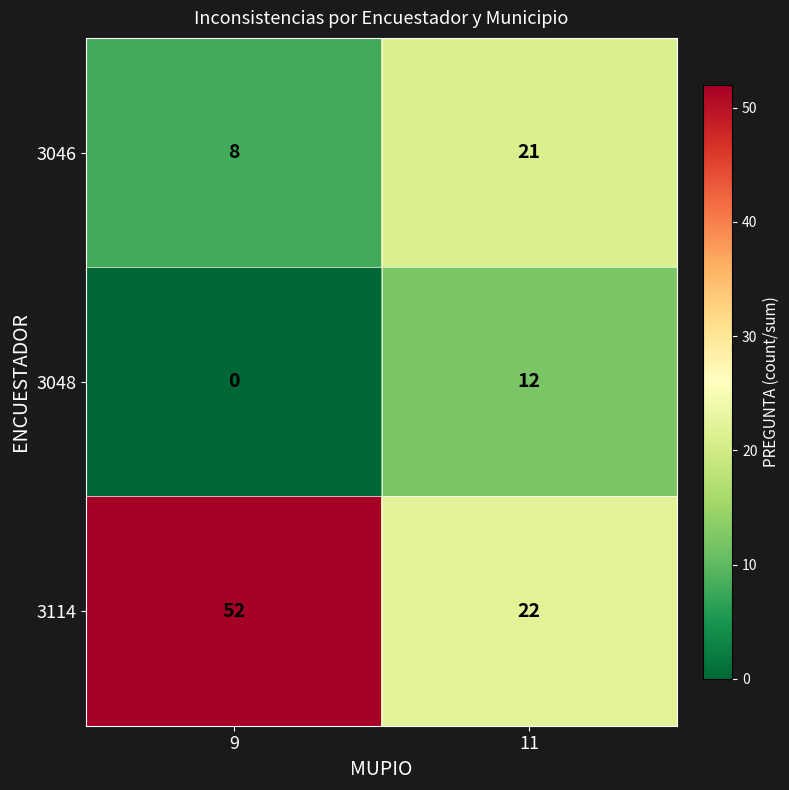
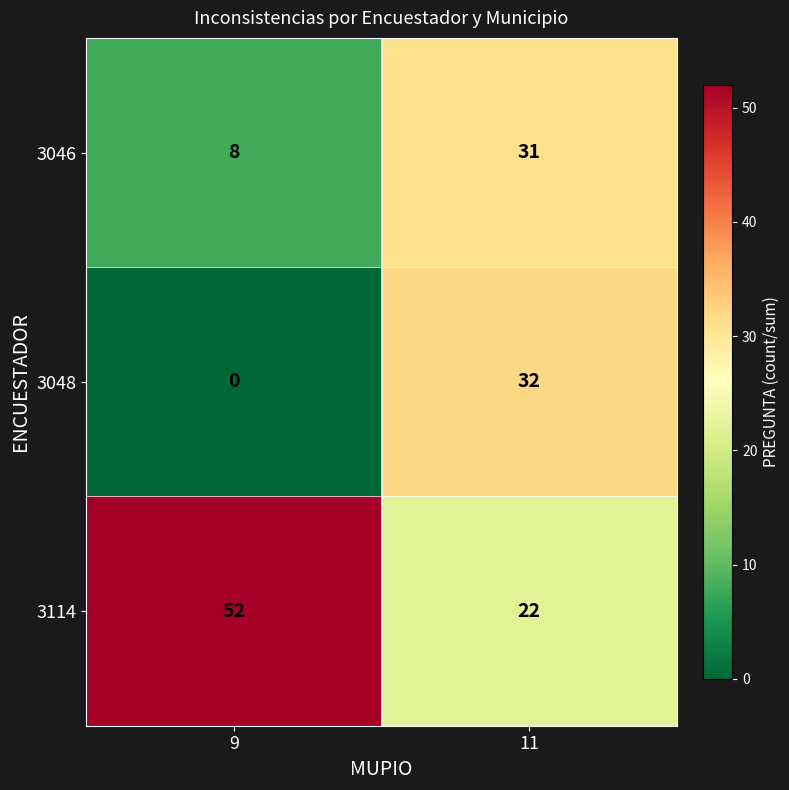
  {
    "3046": {
      "9": 8,
-     "11": 21
+     "11": 31
    },
    "3048": {
      "9": 0,
-     "11": 12
+     "11": 32
    },
    "3114": {
      "9": 52,
      "11": 22
    }
  }
